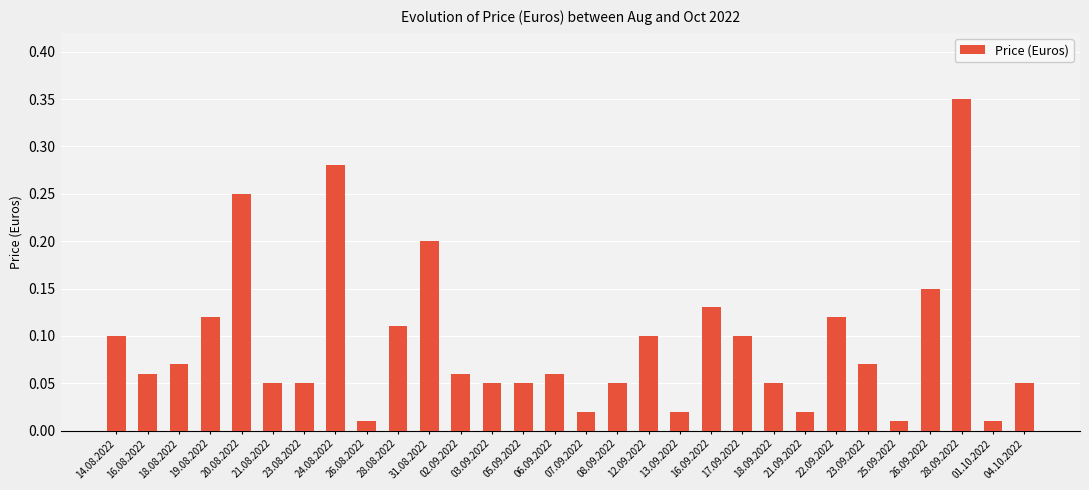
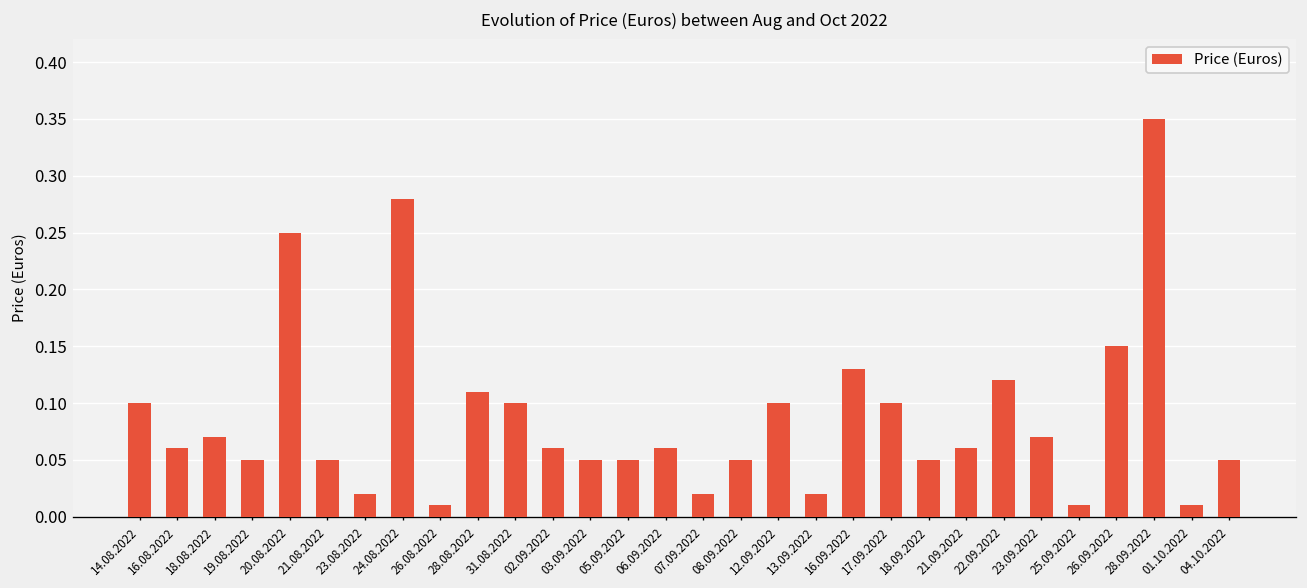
  {
    "14.08.2022": 0.10,
    "16.08.2022": 0.06,
    "18.08.2022": 0.07,
-   "19.08.2022": 0.12,
+   "19.08.2022": 0.05,
    "20.08.2022": 0.25,
    "21.08.2022": 0.05,
-   "23.08.2022": 0.05,
+   "23.08.2022": 0.02,
    "24.08.2022": 0.28,
    "26.08.2022": 0.01,
    "28.08.2022": 0.11,
-   "31.08.2022": 0.2,
+   "31.08.2022": 0.1,
    "02.09.2022": 0.06,
    "03.09.2022": 0.05,
    "05.09.2022": 0.05,
    "06.09.2022": 0.06,
    "07.09.2022": 0.02,
    "08.09.2022": 0.05,
    "12.09.2022": 0.10,
    "13.09.2022": 0.02,
    "16.09.2022": 0.13,
    "17.09.2022": 0.10,
    "18.09.2022": 0.05,
-   "21.09.2022": 0.02,
+   "21.09.2022": 0.06,
    "22.09.2022": 0.12,
    "23.09.2022": 0.07,
    "25.09.2022": 0.01,
    "26.09.2022": 0.15,
    "28.09.2022": 0.35,
    "01.10.2022": 0.01,
    "04.10.2022": 0.05
  }
